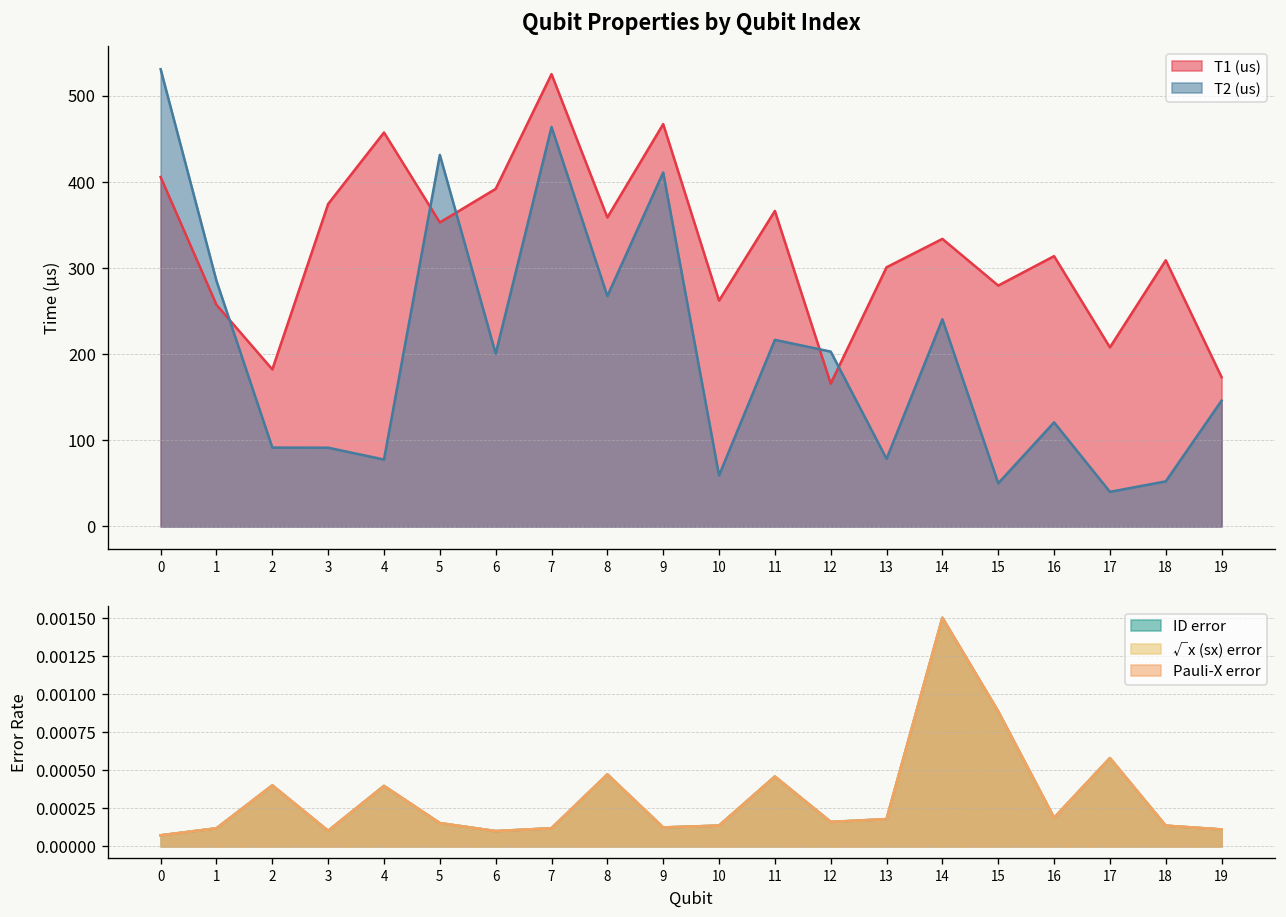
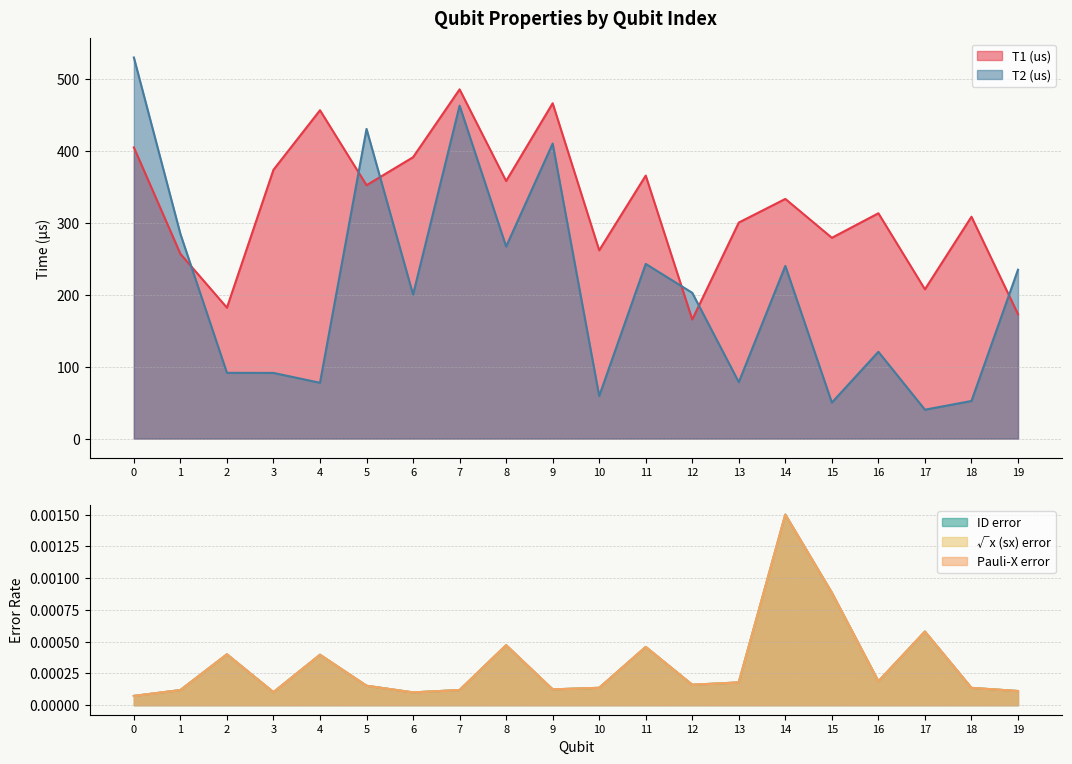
  {
    "Qubit Properties by Qubit Index": {
      "T1 (us)": {
        "0": 410,
        "1": 260,
        "2": 180,
        "3": 370,
        "4": 460,
        "5": 350,
        "6": 390,
-       "7": 520,
+       "7": 490,
        "8": 360,
        "9": 470,
        "10": 260,
        "11": 370,
        "12": 170,
        "13": 300,
        "14": 330,
        "15": 280,
        "16": 310,
        "17": 210,
        "18": 310,
        "19": 170
      },
      "T2 (us)": {
        "0": 530,
        "1": 280,
        "2": 90,
        "3": 90,
        "4": 80,
        "5": 430,
        "6": 200,
        "7": 460,
        "8": 270,
        "9": 410,
        "10": 60,
-       "11": 220,
+       "11": 240,
        "12": 200,
        "13": 80,
        "14": 240,
        "15": 50,
        "16": 120,
        "17": 40,
        "18": 50,
-       "19": 150
+       "19": 240
      }
    }
  }
